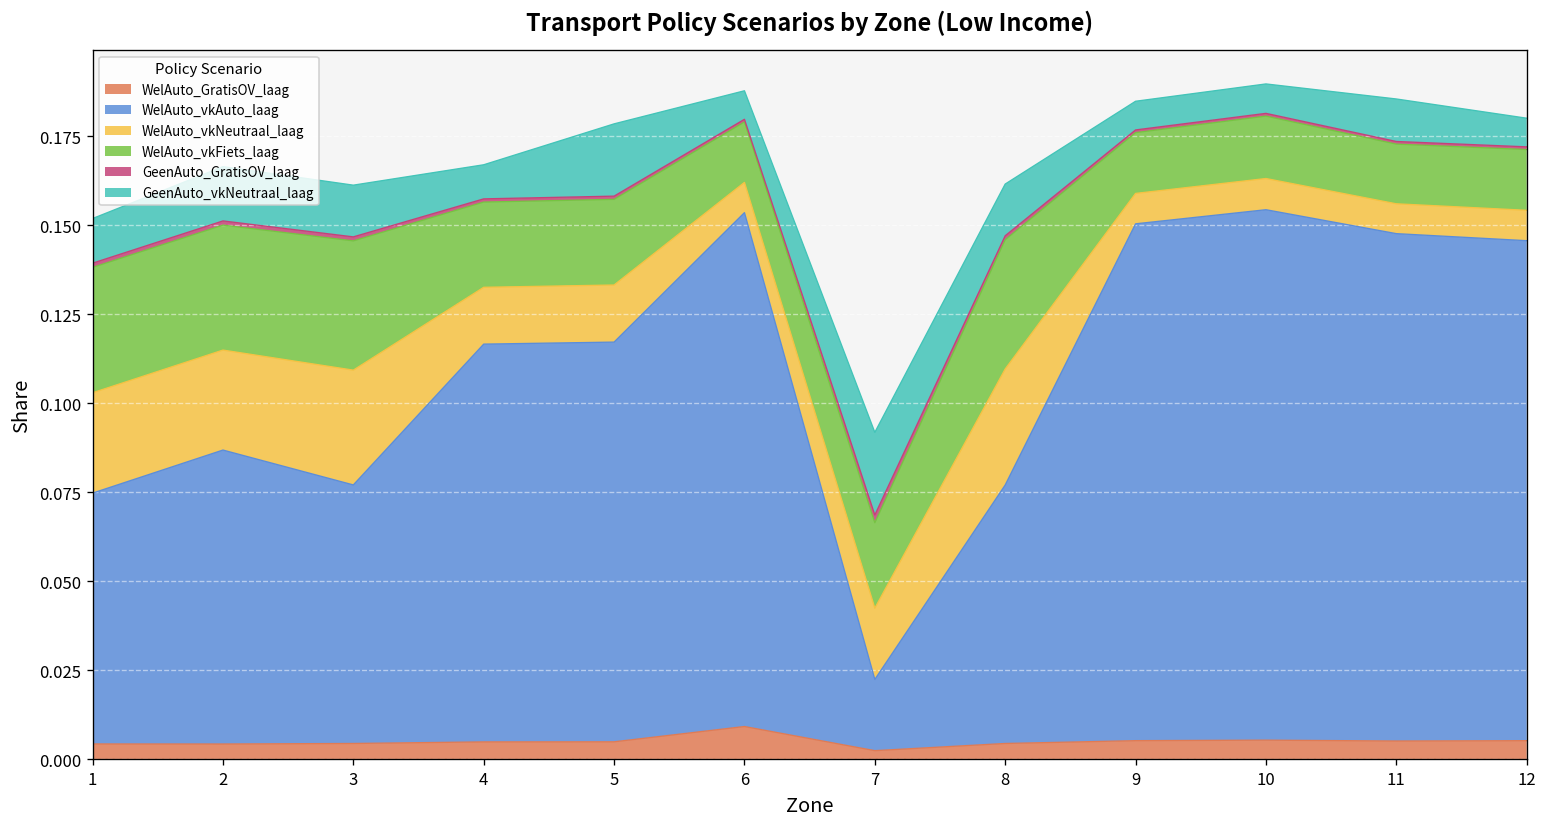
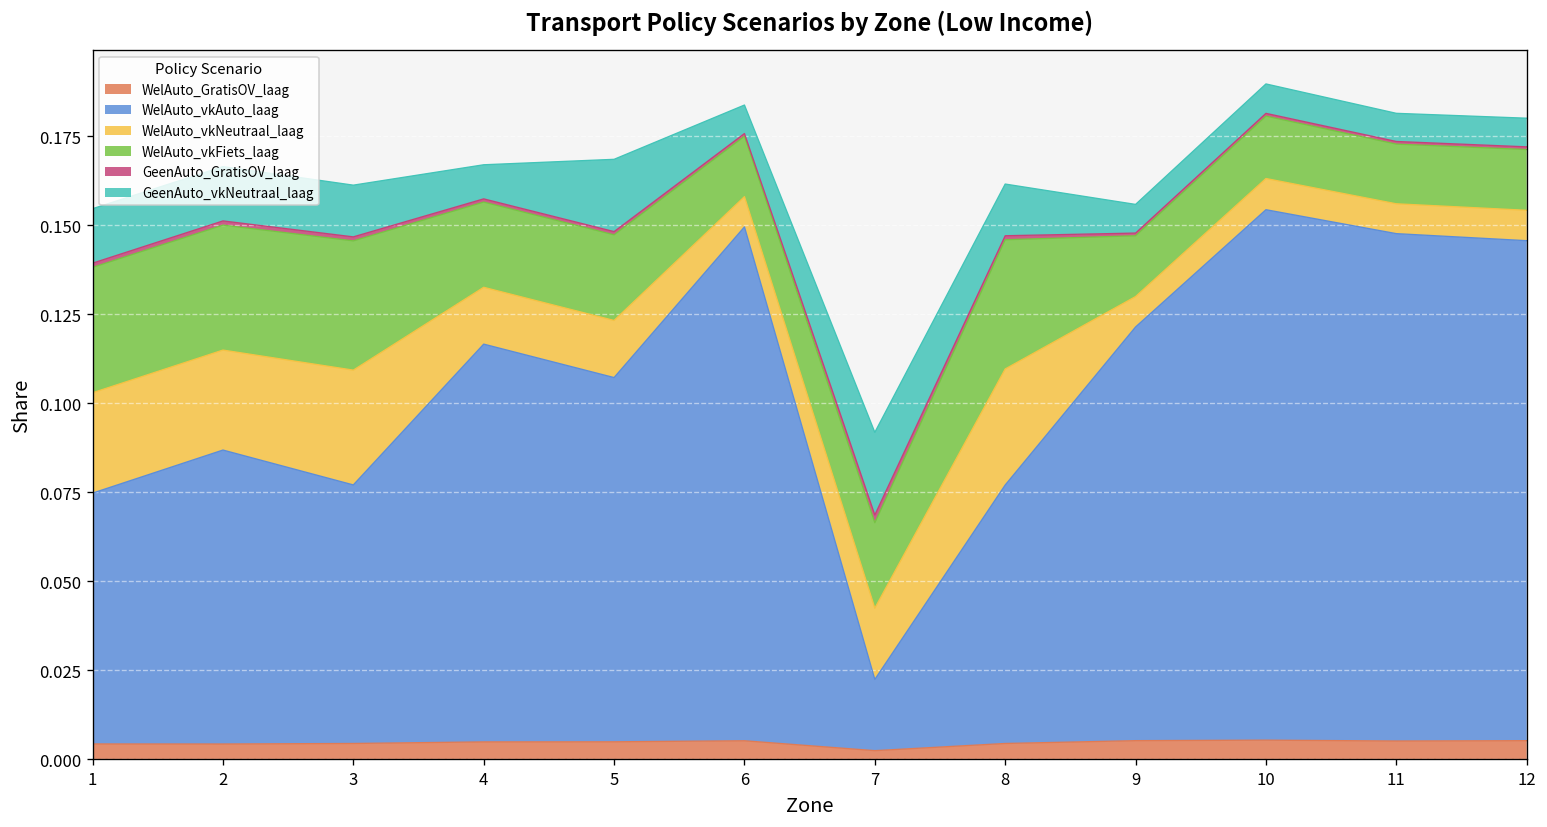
  {
    "WelAuto_GratisOV_laag": {
      "1": 0.004,
      "2": 0.004,
      "3": 0.004,
      "4": 0.005,
      "5": 0.005,
-     "6": 0.009,
+     "6": 0.005,
      "7": 0.002,
      "8": 0.004,
      "9": 0.005,
      "10": 0.005,
      "11": 0.005,
      "12": 0.005
    },
    "WelAuto_vkAuto_laag": {
      "1": 0.070,
      "2": 0.083,
      "3": 0.073,
      "4": 0.112,
-     "5": 0.112,
+     "5": 0.102,
      "6": 0.144,
      "7": 0.020,
      "8": 0.073,
-     "9": 0.145,
+     "9": 0.116,
      "10": 0.149,
      "11": 0.142,
      "12": 0.140
    },
    "WelAuto_vkNeutraal_laag": {
      "1": 0.028,
      "2": 0.028,
      "3": 0.032,
      "4": 0.016,
      "5": 0.016,
      "6": 0.008,
      "7": 0.020,
      "8": 0.033,
      "9": 0.009,
      "10": 0.009,
      "11": 0.008,
      "12": 0.009
    },
    "WelAuto_vkFiets_laag": {
      "1": 0.035,
      "2": 0.035,
      "3": 0.036,
      "4": 0.024,
      "5": 0.024,
      "7": 0.024,
      "8": 0.036
    },
    "GeenAuto_GratisOV_laag": {
      "1": 0.001,
      "2": 0.001,
      "3": 0.001,
      "4": 0.001,
      "5": 0.001,
      "7": 0.002,
      "8": 0.001
    },
    "GeenAuto_vkNeutraal_laag": {
-     "1": 0.013,
+     "1": 0.015,
      "3": 0.015,
      "4": 0.010,
      "5": 0.020,
      "6": 0.008,
      "7": 0.023,
      "8": 0.015,
      "9": 0.008,
      "10": 0.008,
-     "11": 0.012,
+     "11": 0.008,
      "12": 0.008
    }
  }
